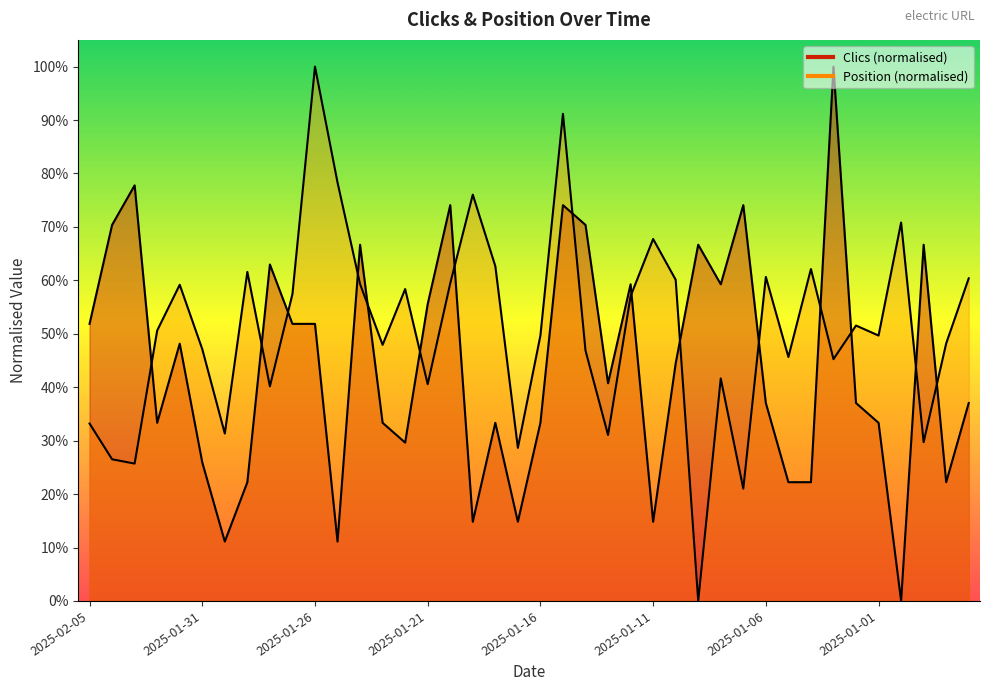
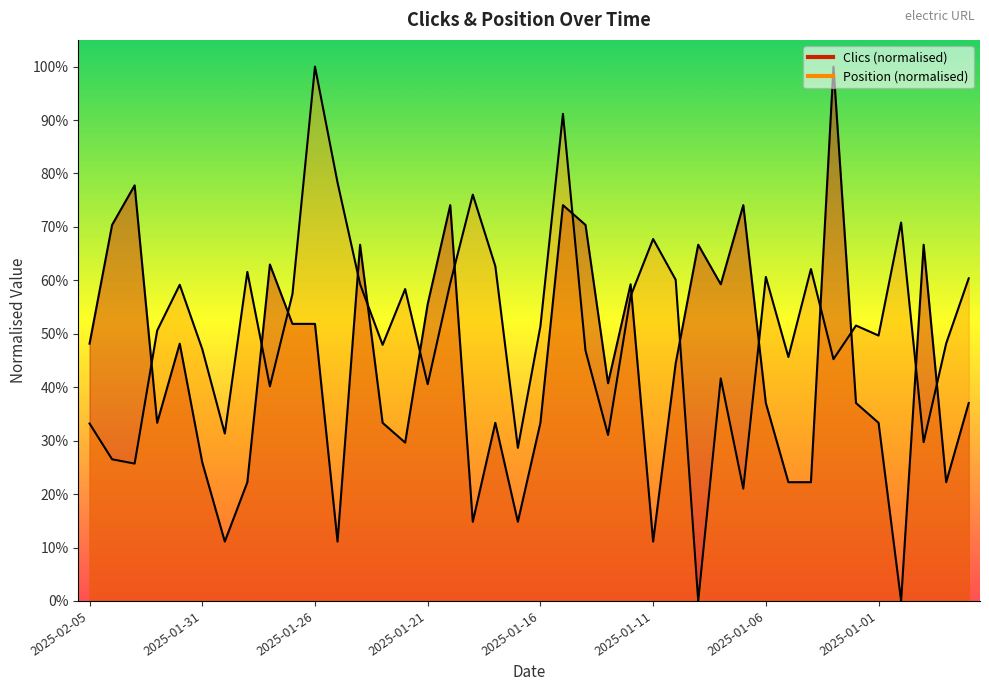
  {
    "Clics (normalised)": {
-     "2025-02-05": "52%",
+     "2025-02-05": "48%",
      "2025-01-31": "26%",
      "2025-01-26": "52%",
      "2025-01-21": "56%",
      "2025-01-16": "33%",
-     "2025-01-11": "15%",
+     "2025-01-11": "11%",
      "2025-01-06": "37%",
      "2025-01-01": "33%"
    },
    "Position (normalised)": {
      "2025-02-05": "33%",
      "2025-01-31": "47%",
      "2025-01-26": "100%",
      "2025-01-21": "41%",
-     "2025-01-16": "50%",
+     "2025-01-16": "51%",
      "2025-01-11": "68%",
      "2025-01-06": "61%",
      "2025-01-01": "50%"
    }
  }
